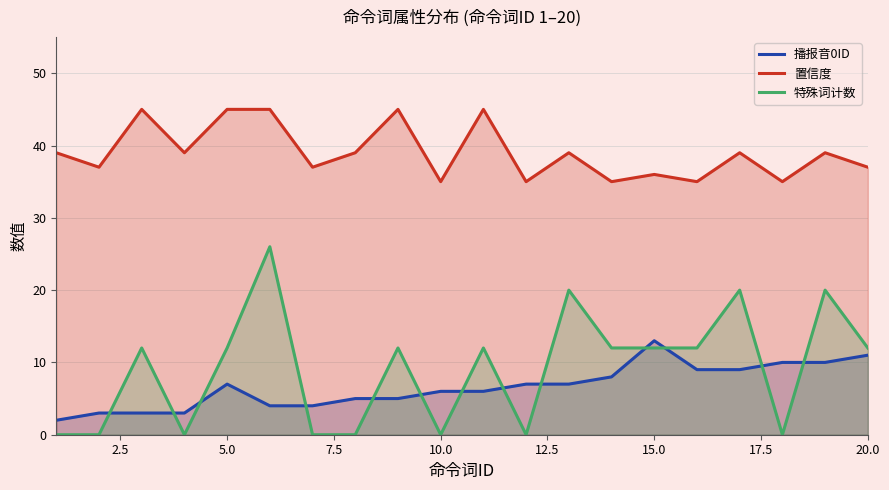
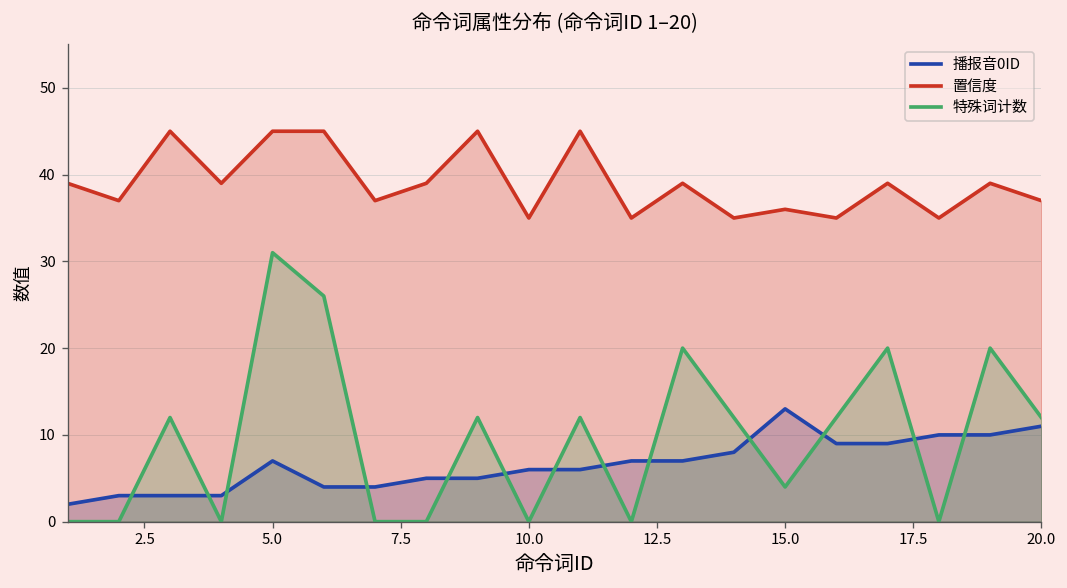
  {
    "播报音0ID": {
      "5.0": 7,
      "10.0": 6,
      "15.0": 13,
      "20.0": 11
    },
    "置信度": {
      "5.0": 45,
      "10.0": 35,
      "15.0": 36,
      "20.0": 37
    },
    "特殊词计数": {
-     "5.0": 12,
+     "5.0": 31,
      "10.0": 0,
-     "15.0": 12,
+     "15.0": 4,
      "20.0": 12
    }
  }
